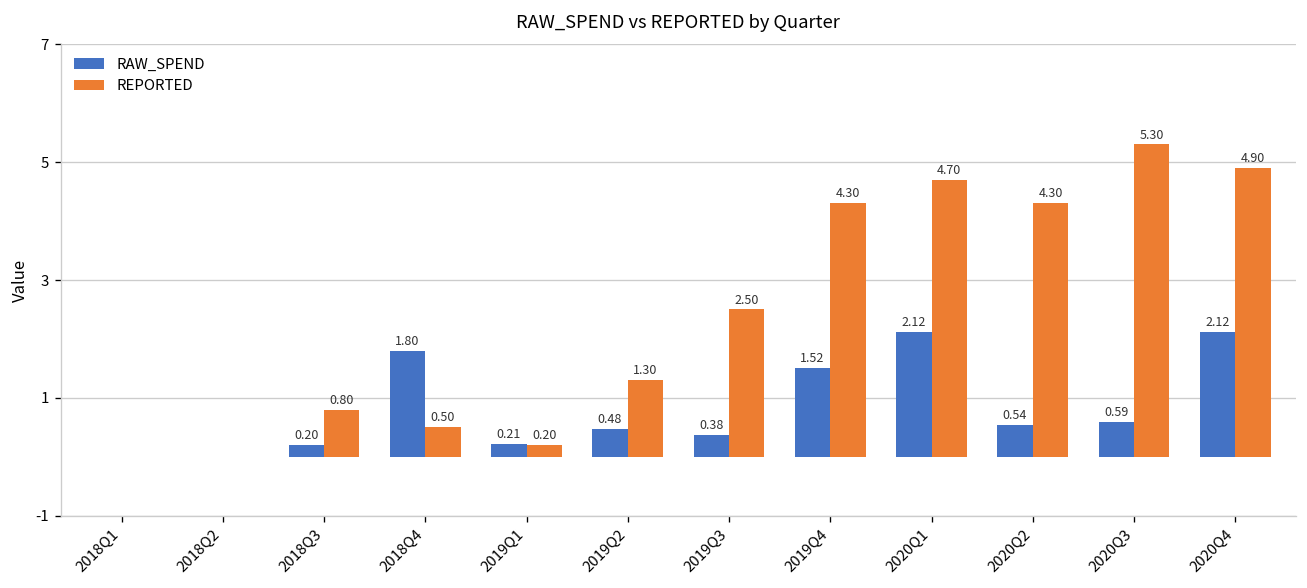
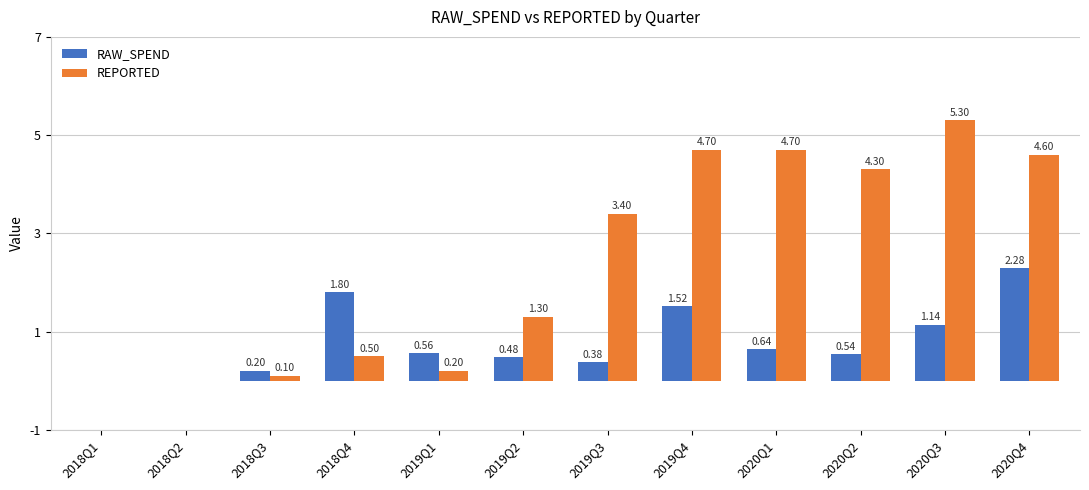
  {
    "RAW_SPEND": {
      "2018Q3": 0.20,
      "2018Q4": 1.80,
-     "2019Q1": 0.21,
+     "2019Q1": 0.56,
      "2019Q2": 0.48,
      "2019Q3": 0.38,
      "2019Q4": 1.52,
-     "2020Q1": 2.12,
+     "2020Q1": 0.64,
      "2020Q2": 0.54,
-     "2020Q3": 0.59,
-     "2020Q4": 2.12
+     "2020Q3": 1.14,
+     "2020Q4": 2.28
    },
    "REPORTED": {
-     "2018Q3": 0.80,
+     "2018Q3": 0.10,
      "2018Q4": 0.50,
      "2019Q1": 0.20,
      "2019Q2": 1.30,
-     "2019Q3": 2.50,
-     "2019Q4": 4.30,
+     "2019Q3": 3.40,
+     "2019Q4": 4.70,
      "2020Q1": 4.70,
      "2020Q2": 4.30,
      "2020Q3": 5.30,
-     "2020Q4": 4.90
+     "2020Q4": 4.60
    }
  }
